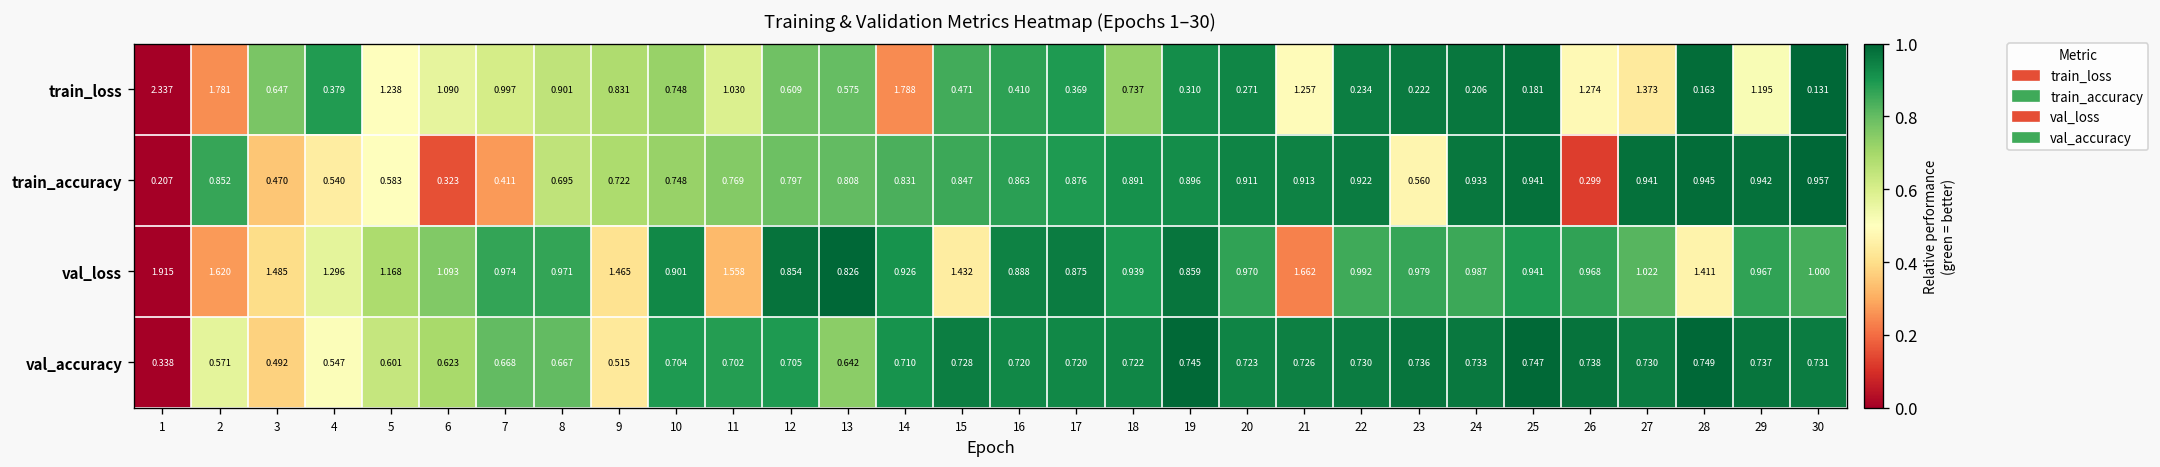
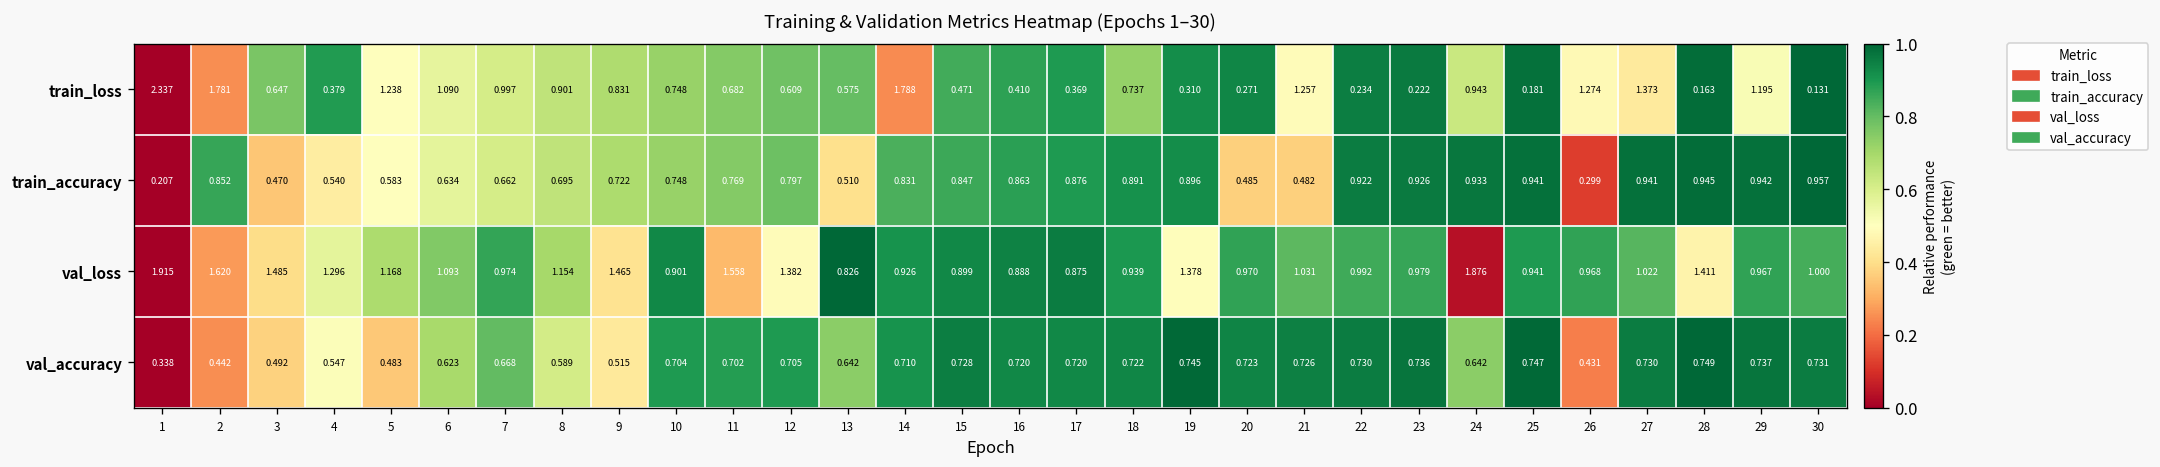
  {
    "train_loss": {
      "1": 2.337,
      "2": 1.781,
      "3": 0.647,
      "4": 0.379,
      "5": 1.238,
      "6": 1.090,
      "7": 0.997,
      "8": 0.901,
      "9": 0.831,
      "10": 0.748,
-     "11": 1.030,
+     "11": 0.682,
      "12": 0.609,
      "13": 0.575,
      "14": 1.788,
      "15": 0.471,
      "16": 0.410,
      "17": 0.369,
      "18": 0.737,
      "19": 0.310,
      "20": 0.271,
      "21": 1.257,
      "22": 0.234,
      "23": 0.222,
-     "24": 0.206,
+     "24": 0.943,
      "25": 0.181,
      "26": 1.274,
      "27": 1.373,
      "28": 0.163,
      "29": 1.195,
      "30": 0.131
    },
    "train_accuracy": {
      "1": 0.207,
      "2": 0.852,
      "3": 0.470,
      "4": 0.540,
      "5": 0.583,
-     "6": 0.323,
-     "7": 0.411,
+     "6": 0.634,
+     "7": 0.662,
      "8": 0.695,
      "9": 0.722,
      "10": 0.748,
      "11": 0.769,
      "12": 0.797,
-     "13": 0.808,
+     "13": 0.510,
      "14": 0.831,
      "15": 0.847,
      "16": 0.863,
      "17": 0.876,
      "18": 0.891,
      "19": 0.896,
-     "20": 0.911,
-     "21": 0.913,
+     "20": 0.485,
+     "21": 0.482,
      "22": 0.922,
-     "23": 0.560,
+     "23": 0.926,
      "24": 0.933,
      "25": 0.941,
      "26": 0.299,
      "27": 0.941,
      "28": 0.945,
      "29": 0.942,
      "30": 0.957
    },
    "val_loss": {
      "1": 1.915,
      "2": 1.620,
      "3": 1.485,
      "4": 1.296,
      "5": 1.168,
      "6": 1.093,
      "7": 0.974,
-     "8": 0.971,
+     "8": 1.154,
      "9": 1.465,
      "10": 0.901,
      "11": 1.558,
-     "12": 0.854,
+     "12": 1.382,
      "13": 0.826,
      "14": 0.926,
-     "15": 1.432,
+     "15": 0.899,
      "16": 0.888,
      "17": 0.875,
      "18": 0.939,
-     "19": 0.859,
+     "19": 1.378,
      "20": 0.970,
-     "21": 1.662,
+     "21": 1.031,
      "22": 0.992,
      "23": 0.979,
-     "24": 0.987,
+     "24": 1.876,
      "25": 0.941,
      "26": 0.968,
      "27": 1.022,
      "28": 1.411,
      "29": 0.967,
      "30": 1.000
    },
    "val_accuracy": {
      "1": 0.338,
-     "2": 0.571,
+     "2": 0.442,
      "3": 0.492,
      "4": 0.547,
-     "5": 0.601,
+     "5": 0.483,
      "6": 0.623,
      "7": 0.668,
-     "8": 0.667,
+     "8": 0.589,
      "9": 0.515,
      "10": 0.704,
      "11": 0.702,
      "12": 0.705,
      "13": 0.642,
      "14": 0.710,
      "15": 0.728,
      "16": 0.720,
      "17": 0.720,
      "18": 0.722,
      "19": 0.745,
      "20": 0.723,
      "21": 0.726,
      "22": 0.730,
      "23": 0.736,
-     "24": 0.733,
+     "24": 0.642,
      "25": 0.747,
-     "26": 0.738,
+     "26": 0.431,
      "27": 0.730,
      "28": 0.749,
      "29": 0.737,
      "30": 0.731
    }
  }
